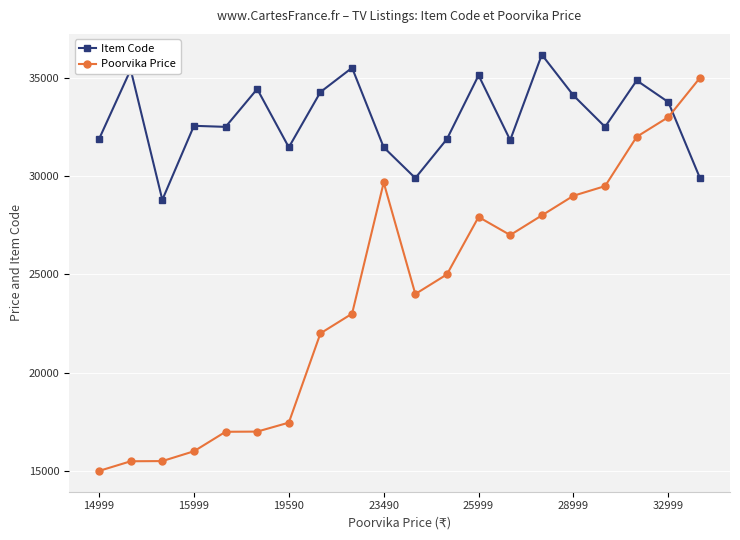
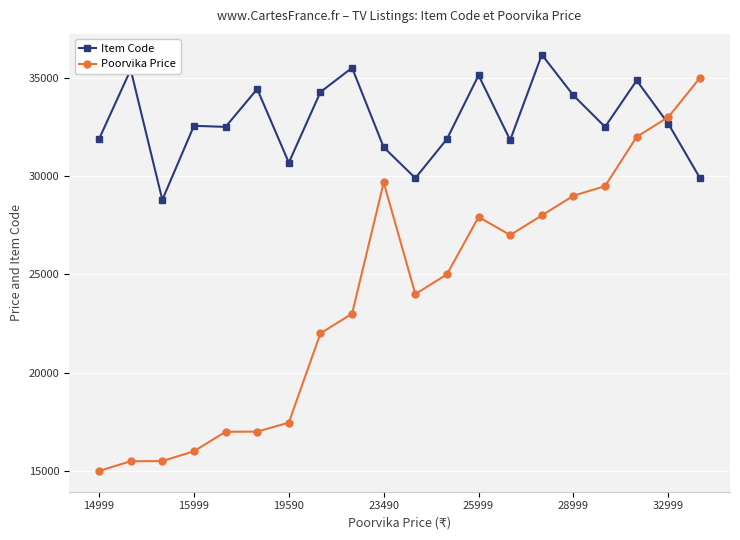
  {
    "Item Code": {
      "14999": 31900,
      "15999": 32600,
-     "19590": 31500,
+     "19590": 30700,
      "23490": 31500,
      "25999": 35100,
      "28999": 34100,
-     "32999": 33800
+     "32999": 32700
    },
    "Poorvika Price": {
      "14999": 15000,
      "15999": 16000,
      "19590": 17500,
      "23490": 29700,
      "25999": 27900,
      "28999": 29000,
      "32999": 33000
    }
  }
